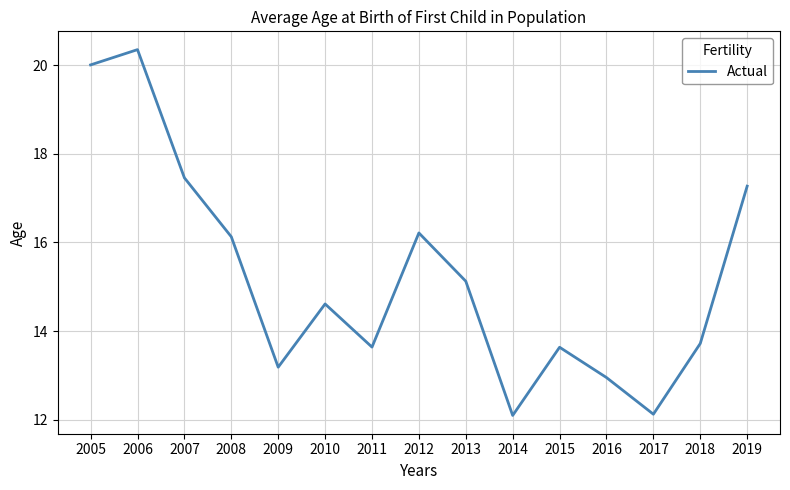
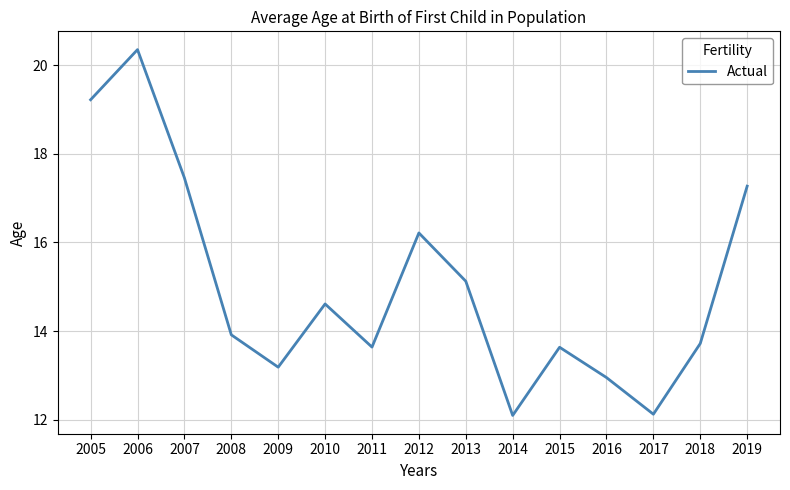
  {
-   "2005": 20.0,
+   "2005": 19.2,
    "2006": 20.3,
    "2007": 17.5,
-   "2008": 16.1,
+   "2008": 13.9,
    "2009": 13.2,
    "2010": 14.6,
    "2011": 13.6,
    "2012": 16.2,
    "2013": 15.1,
    "2014": 12.1,
    "2015": 13.6,
    "2016": 13.0,
    "2017": 12.1,
    "2018": 13.7,
    "2019": 17.3
  }
